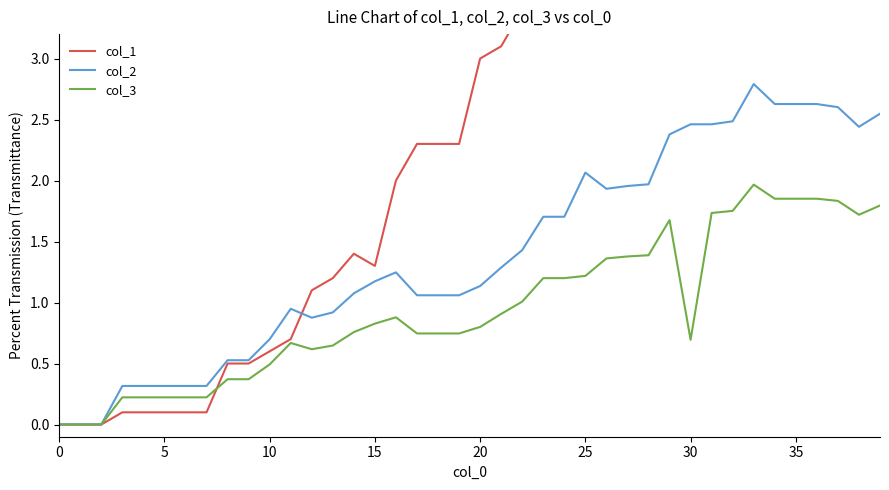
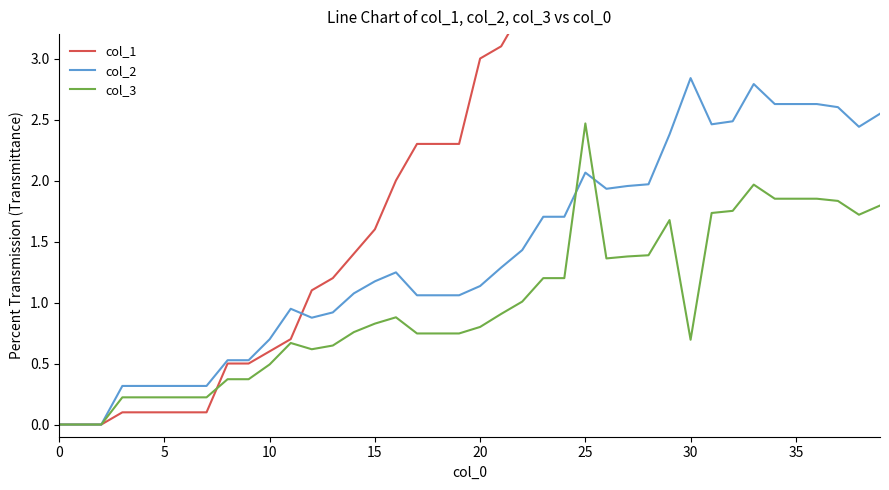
  {
    "col_1": {
      "5": 0.1,
      "10": 0.6,
-     "15": 1.3,
+     "15": 1.6,
      "20": 3.0
    },
    "col_2": {
      "5": 0.32,
      "10": 0.70,
      "15": 1.17,
      "20": 1.14,
      "25": 2.06,
-     "30": 2.46,
+     "30": 2.84,
      "35": 2.63
    },
    "col_3": {
      "5": 0.22,
      "10": 0.49,
      "15": 0.83,
      "20": 0.80,
-     "25": 1.22,
+     "25": 2.47,
      "30": 0.69,
      "35": 1.85
    }
  }
